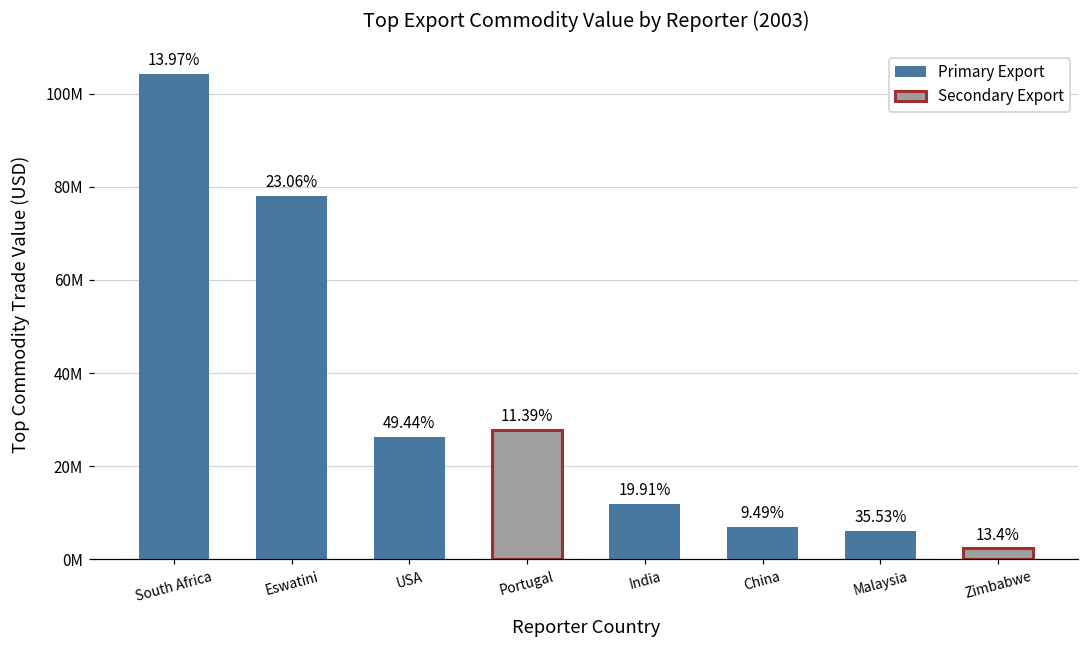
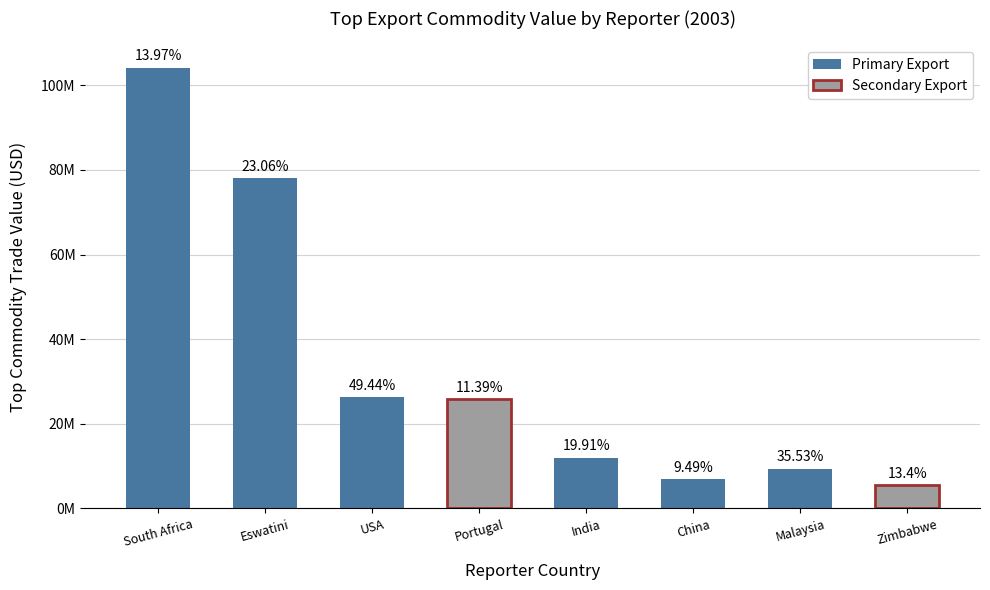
  {
-   "Portugal": 28000000,
-   "Malaysia": 6000000,
-   "Zimbabwe": 2000000
+   "Portugal": 26000000,
+   "Malaysia": 9000000,
+   "Zimbabwe": 5000000
  }
